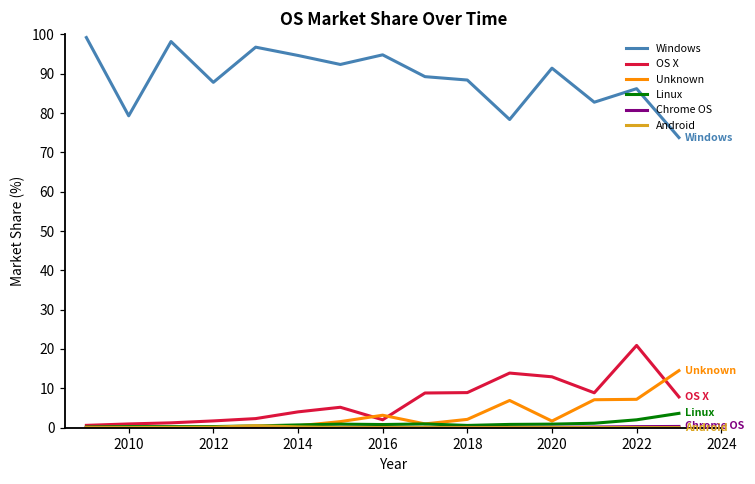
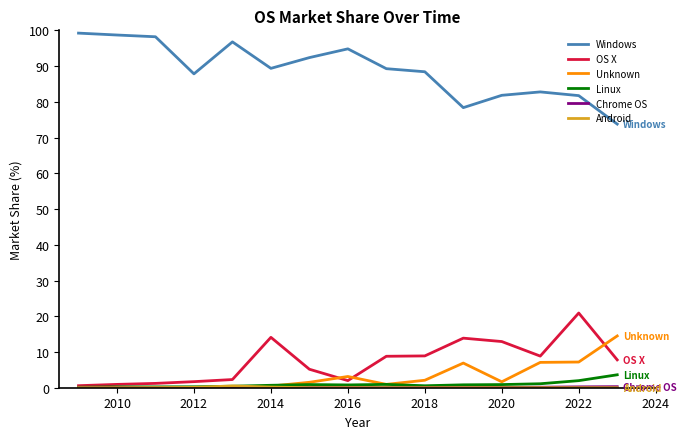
  {
    "Windows": {
-     "2010": 79,
+     "2010": 99,
      "2012": 88,
-     "2014": 95,
+     "2014": 89,
      "2016": 95,
      "2018": 88,
-     "2020": 91,
-     "2022": 86
+     "2020": 82,
+     "2022": 82
    },
    "OS X": {
      "2012": 2,
-     "2014": 4,
+     "2014": 14,
      "2016": 2,
      "2018": 9,
      "2020": 13,
      "2022": 21
    },
    "Linux": {
      "2016": 1,
      "2020": 1,
      "2022": 2
    }
  }
